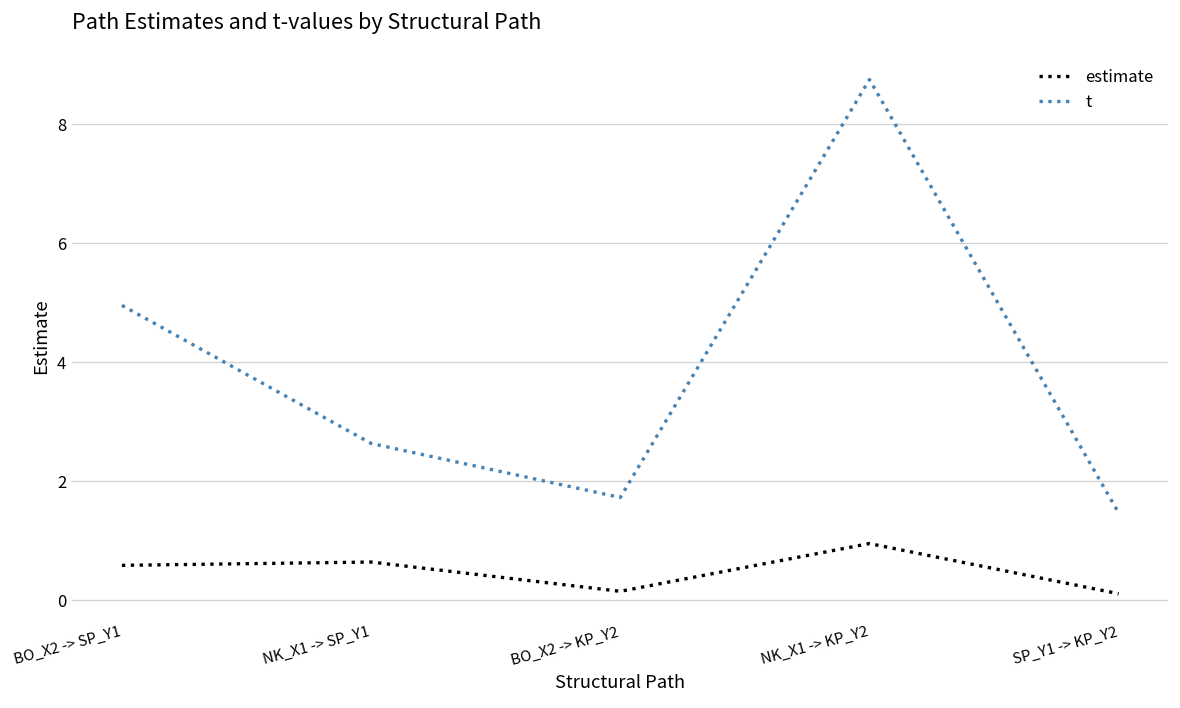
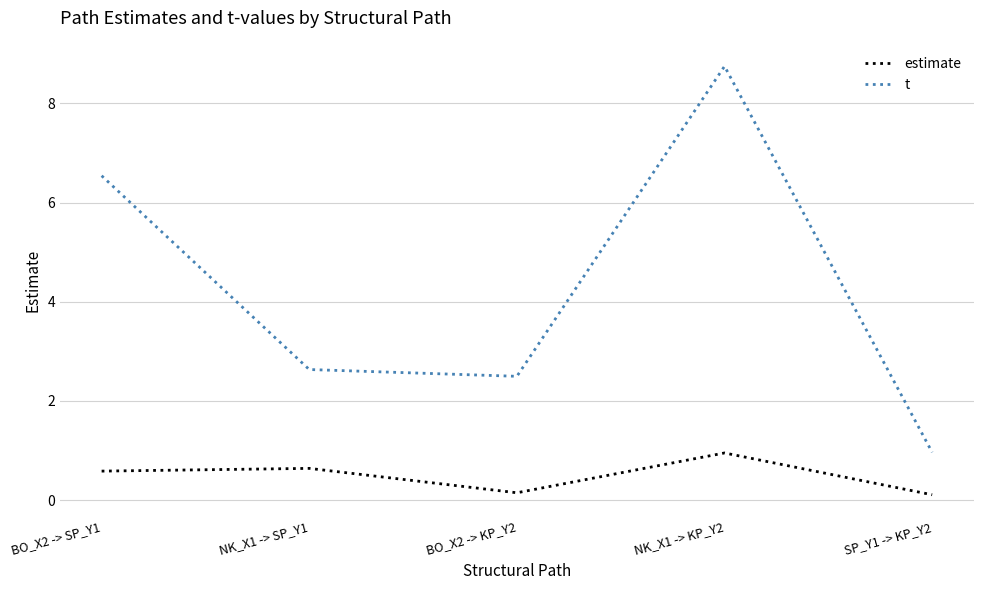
  {
    "estimate": {
      "BO_X2 -> SP_Y1": 0.6,
      "NK_X1 -> SP_Y1": 0.6,
      "BO_X2 -> KP_Y2": 0.1,
      "NK_X1 -> KP_Y2": 1.0,
      "SP_Y1 -> KP_Y2": 0.1
    },
    "t": {
-     "BO_X2 -> SP_Y1": 5.0,
+     "BO_X2 -> SP_Y1": 6.5,
      "NK_X1 -> SP_Y1": 2.6,
-     "BO_X2 -> KP_Y2": 1.7,
+     "BO_X2 -> KP_Y2": 2.5,
      "NK_X1 -> KP_Y2": 8.8,
-     "SP_Y1 -> KP_Y2": 1.5
+     "SP_Y1 -> KP_Y2": 1.0
    }
  }
